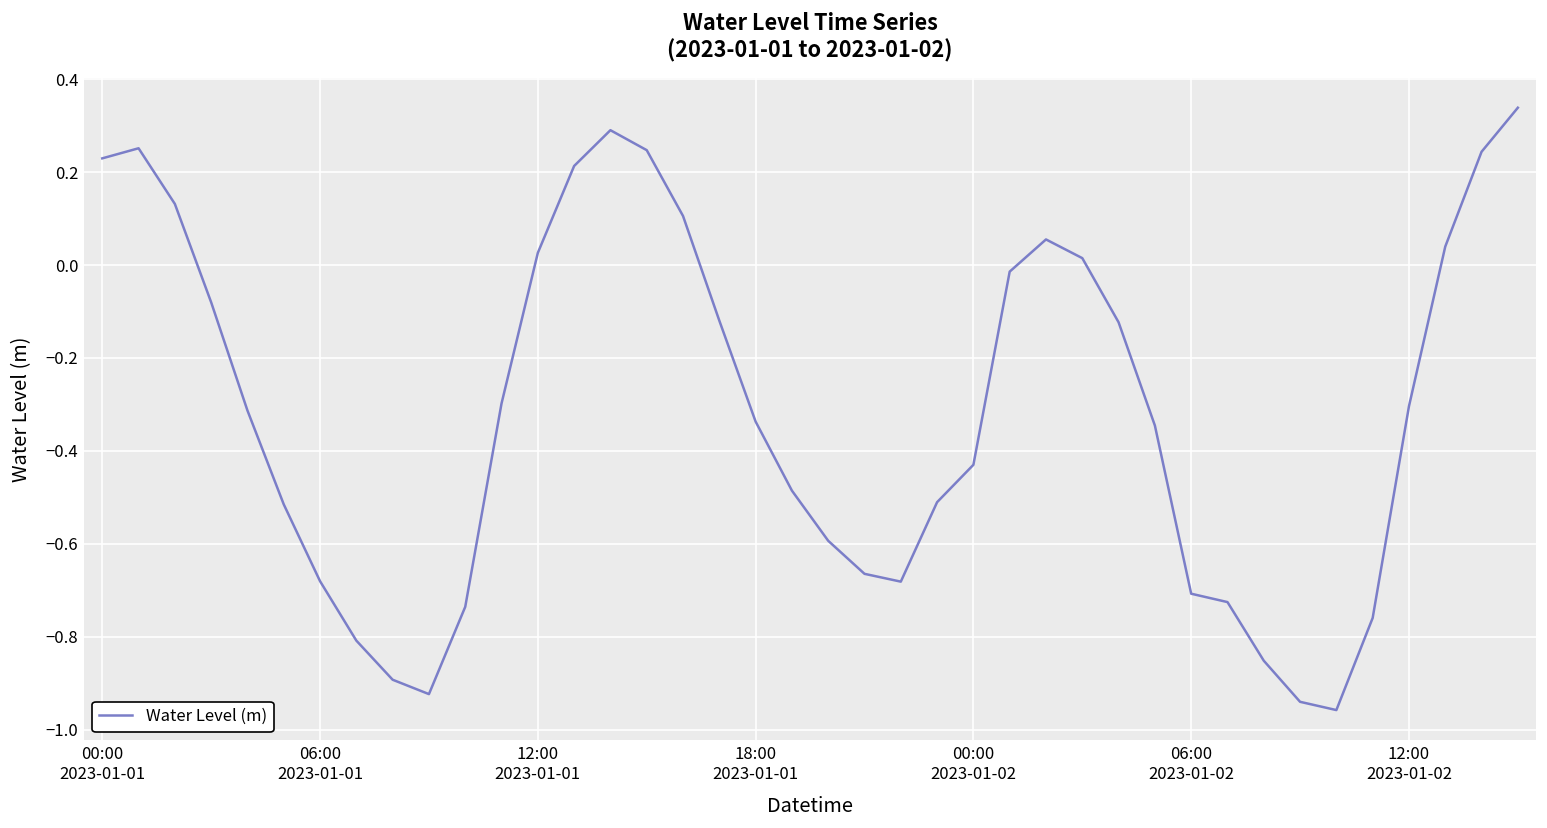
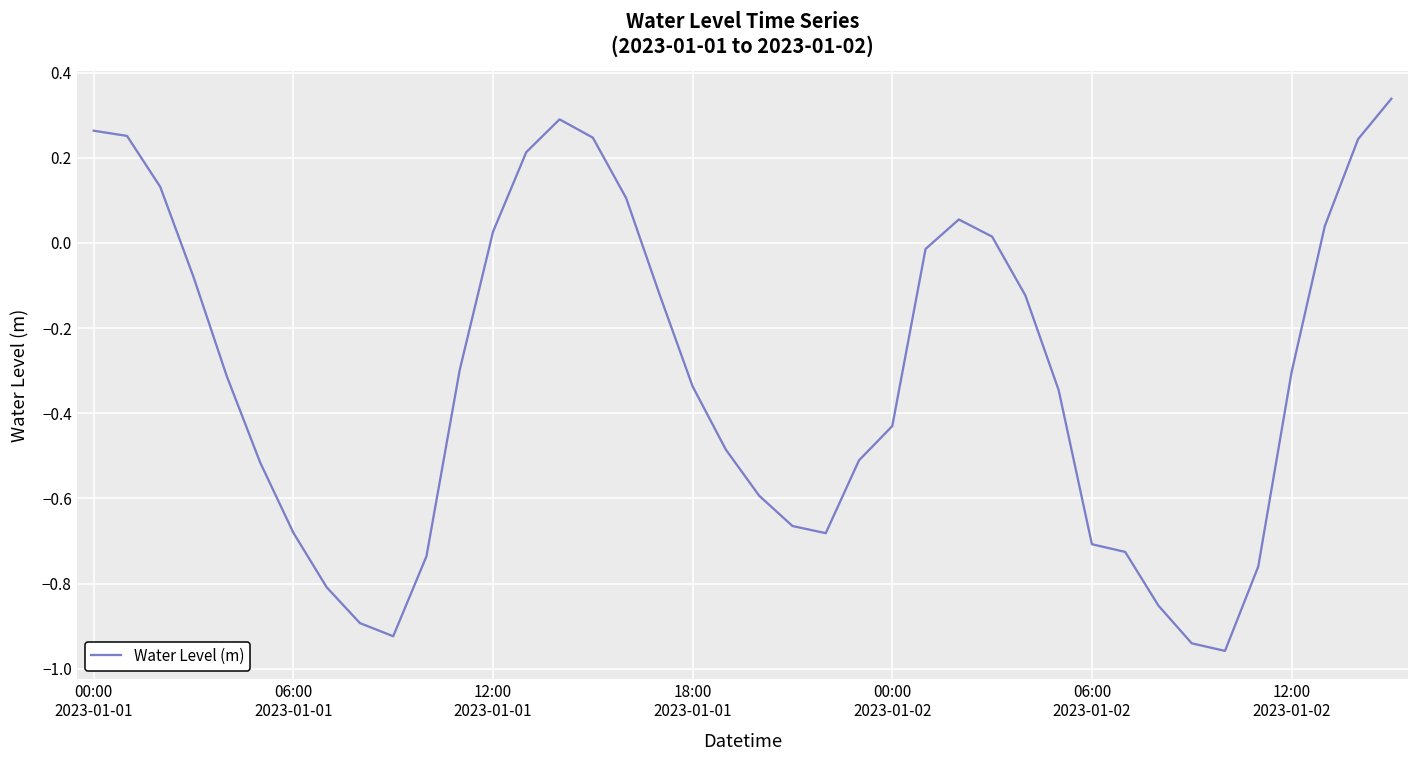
  {
-   "00:00 2023-01-01": 0.23,
+   "00:00 2023-01-01": 0.26,
    "06:00 2023-01-01": -0.68,
    "12:00 2023-01-01": 0.03,
    "18:00 2023-01-01": -0.34,
    "00:00 2023-01-02": -0.43,
    "06:00 2023-01-02": -0.71,
    "12:00 2023-01-02": -0.30
  }
